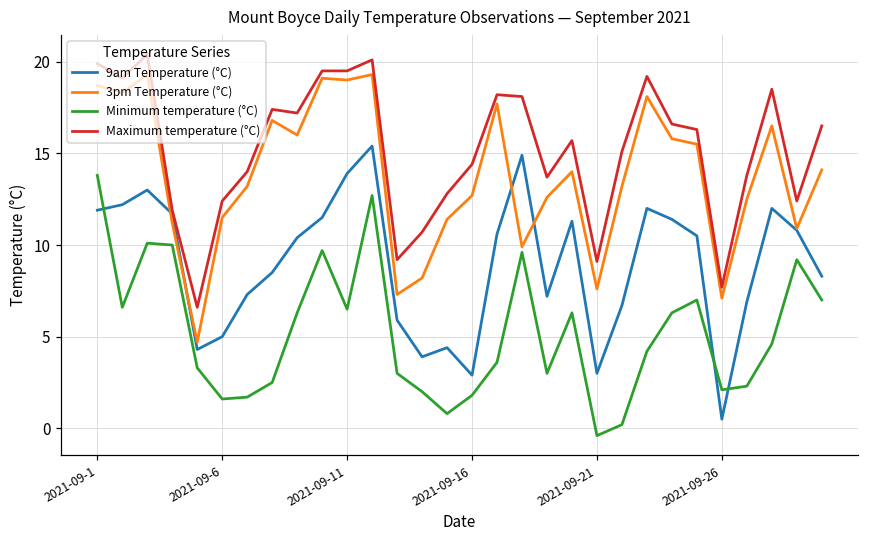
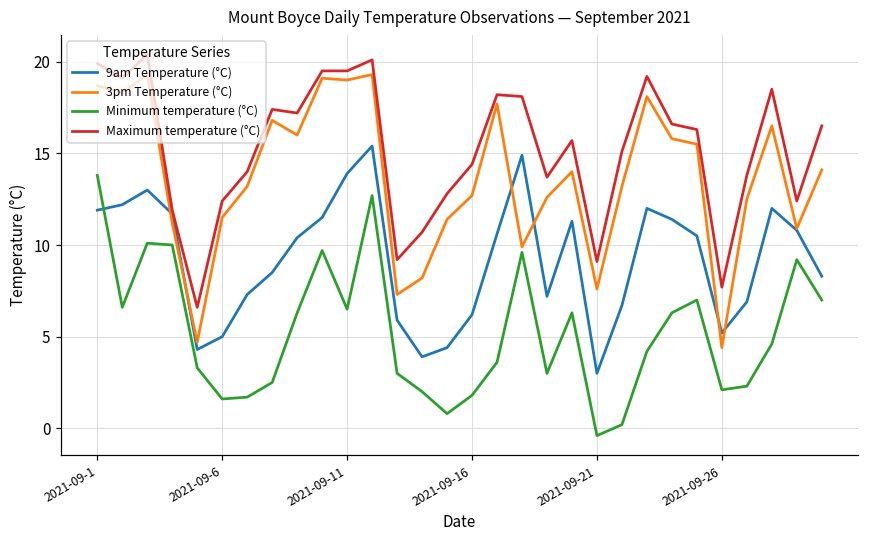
  {
    "9am Temperature (°C)": {
      "2021-09-1": 11.9,
      "2021-09-6": 5.0,
      "2021-09-11": 13.9,
-     "2021-09-16": 2.9,
+     "2021-09-16": 6.2,
      "2021-09-21": 3.0,
-     "2021-09-26": 0.5
+     "2021-09-26": 5.2
    },
    "3pm Temperature (°C)": {
      "2021-09-6": 11.5,
      "2021-09-11": 19.0,
      "2021-09-16": 12.7,
      "2021-09-21": 7.6,
-     "2021-09-26": 7.1
+     "2021-09-26": 4.4
    },
    "Minimum temperature (°C)": {
      "2021-09-1": 13.8,
      "2021-09-6": 1.6,
      "2021-09-11": 6.5,
      "2021-09-16": 1.8,
      "2021-09-21": -0.4,
      "2021-09-26": 2.1
    },
    "Maximum temperature (°C)": {
      "2021-09-6": 12.4,
      "2021-09-11": 19.5,
      "2021-09-16": 14.4,
      "2021-09-21": 9.1,
      "2021-09-26": 7.7
    }
  }
